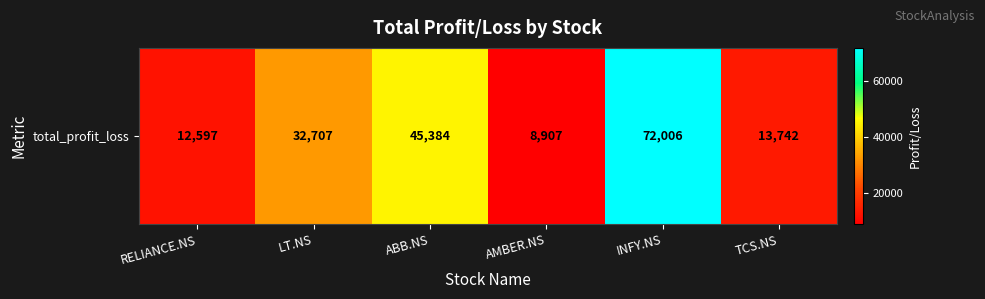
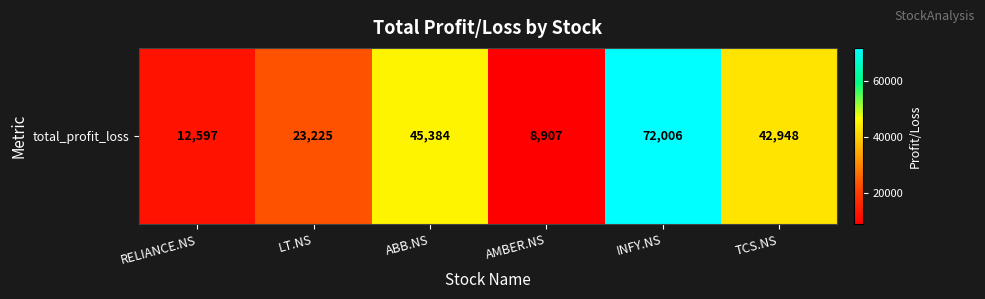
  {
    "total_profit_loss": {
      "RELIANCE.NS": "12,597",
-     "LT.NS": "32,707",
+     "LT.NS": "23,225",
      "ABB.NS": "45,384",
      "AMBER.NS": "8,907",
      "INFY.NS": "72,006",
-     "TCS.NS": "13,742"
+     "TCS.NS": "42,948"
    }
  }
